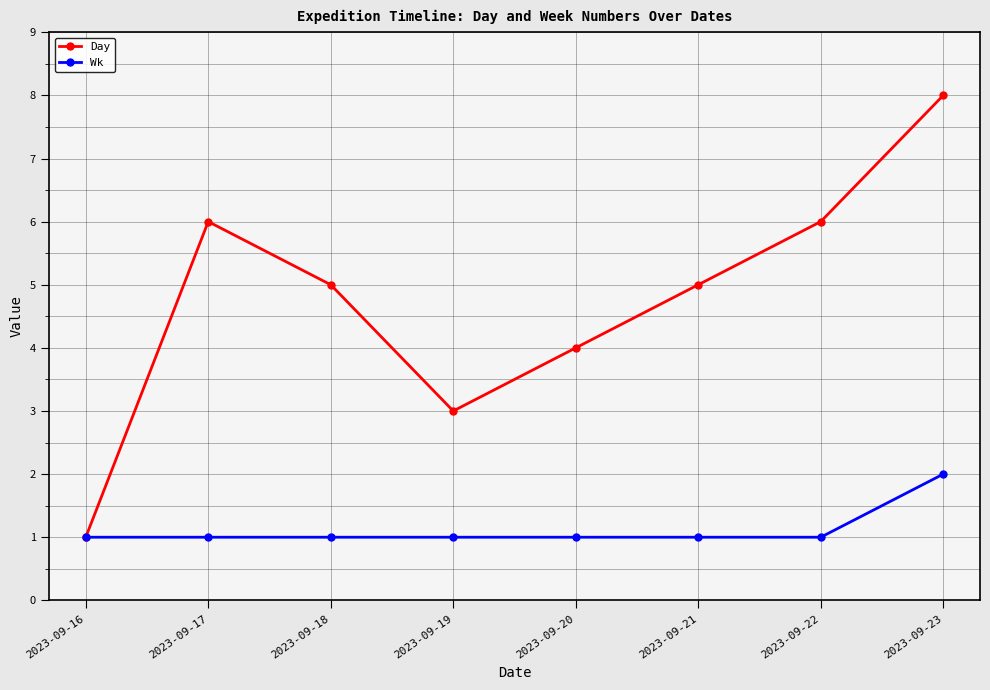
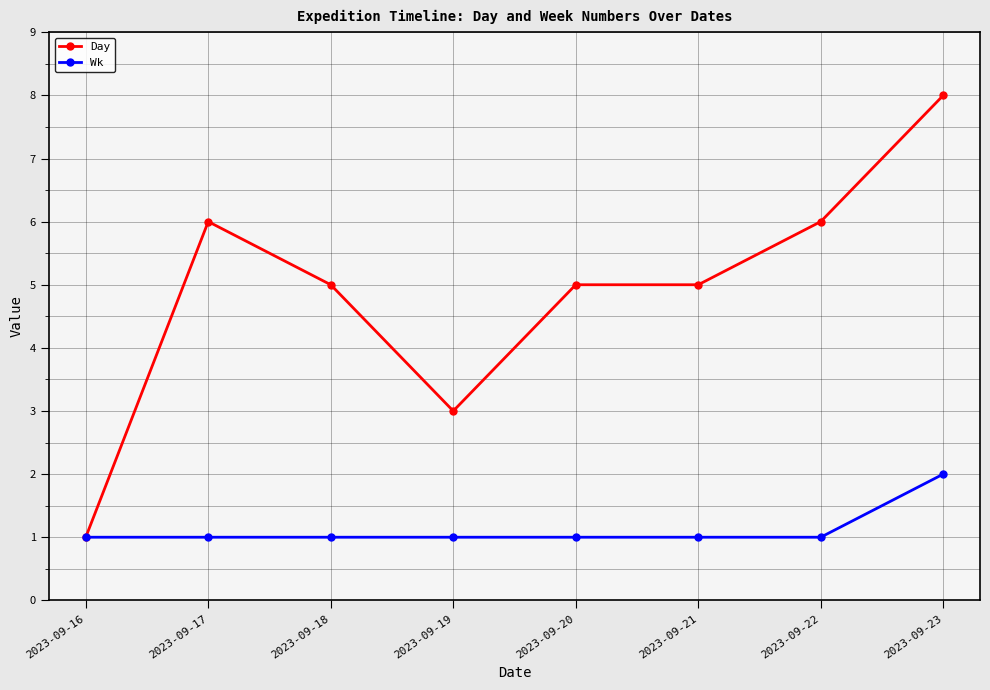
  {
    "Day": {
      "2023-09-17": 6,
      "2023-09-18": 5,
      "2023-09-19": 3,
-     "2023-09-20": 4,
+     "2023-09-20": 5,
      "2023-09-21": 5,
      "2023-09-22": 6,
      "2023-09-23": 8
    },
    "Wk": {
      "2023-09-17": 1,
      "2023-09-18": 1,
      "2023-09-19": 1,
      "2023-09-20": 1,
      "2023-09-21": 1,
      "2023-09-22": 1,
      "2023-09-23": 2
    }
  }
